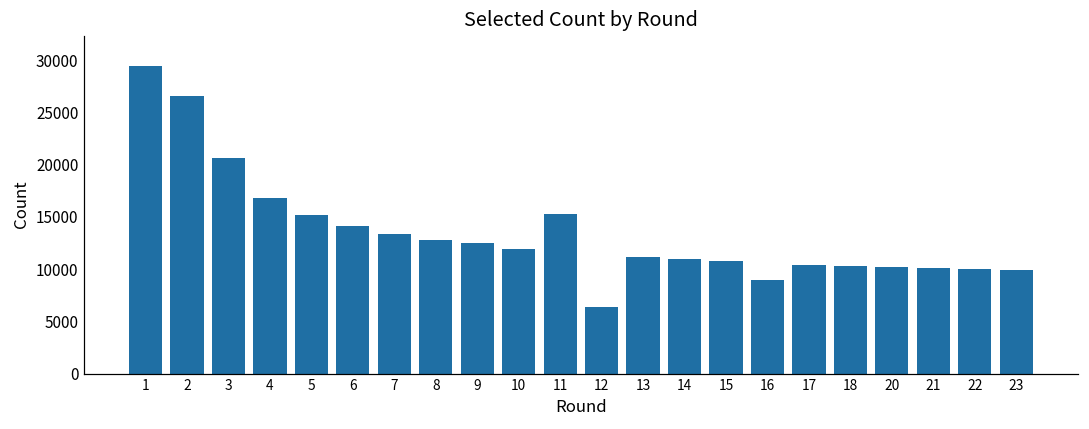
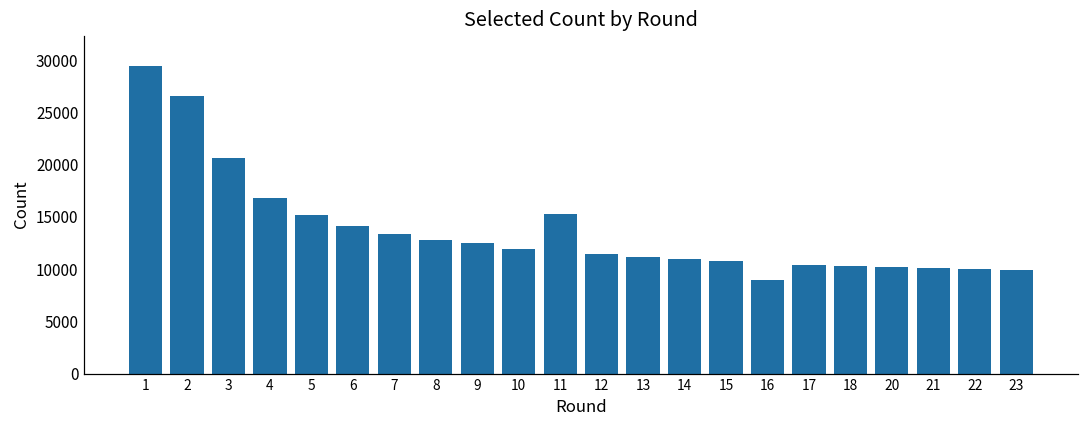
  {
    "1": 29000,
    "2": 27000,
    "3": 21000,
    "4": 17000,
    "5": 15000,
    "6": 14000,
    "7": 13000,
    "8": 13000,
    "9": 12000,
    "10": 12000,
    "11": 15000,
-   "12": 6000,
+   "12": 11000,
    "13": 11000,
    "14": 11000,
    "15": 11000,
    "16": 9000,
    "17": 10000,
    "18": 10000,
    "20": 10000,
    "21": 10000,
    "22": 10000,
    "23": 10000
  }
